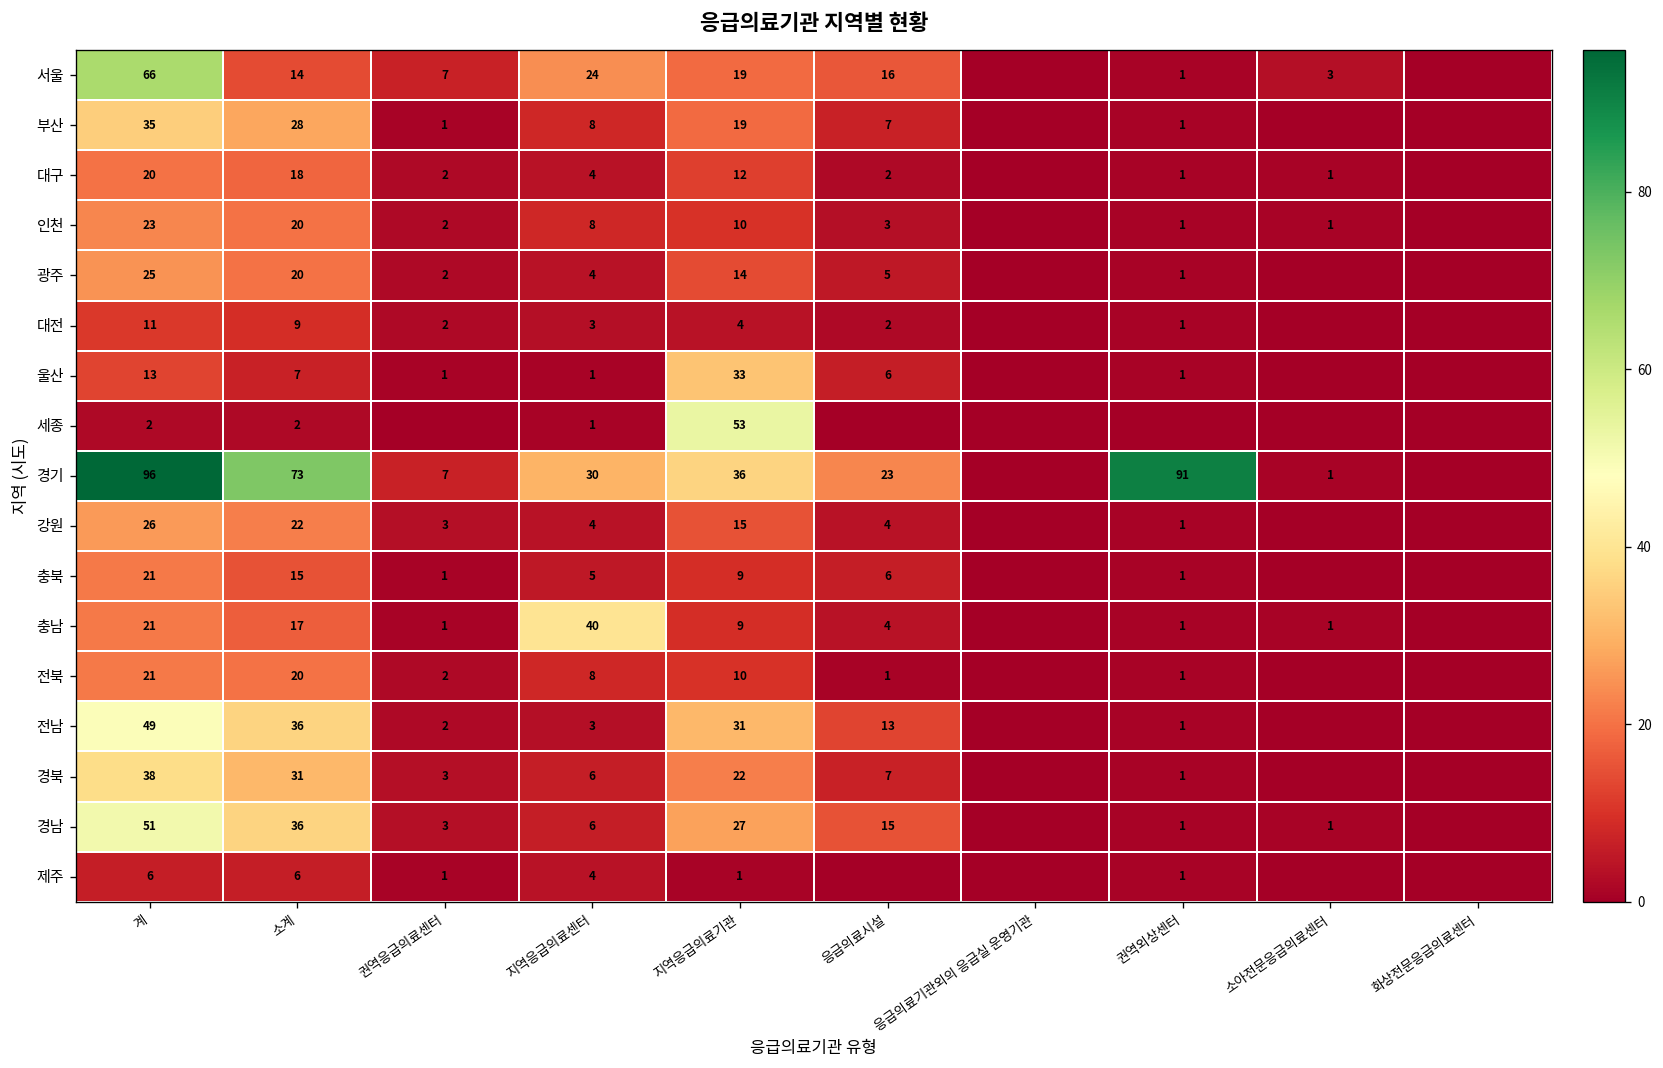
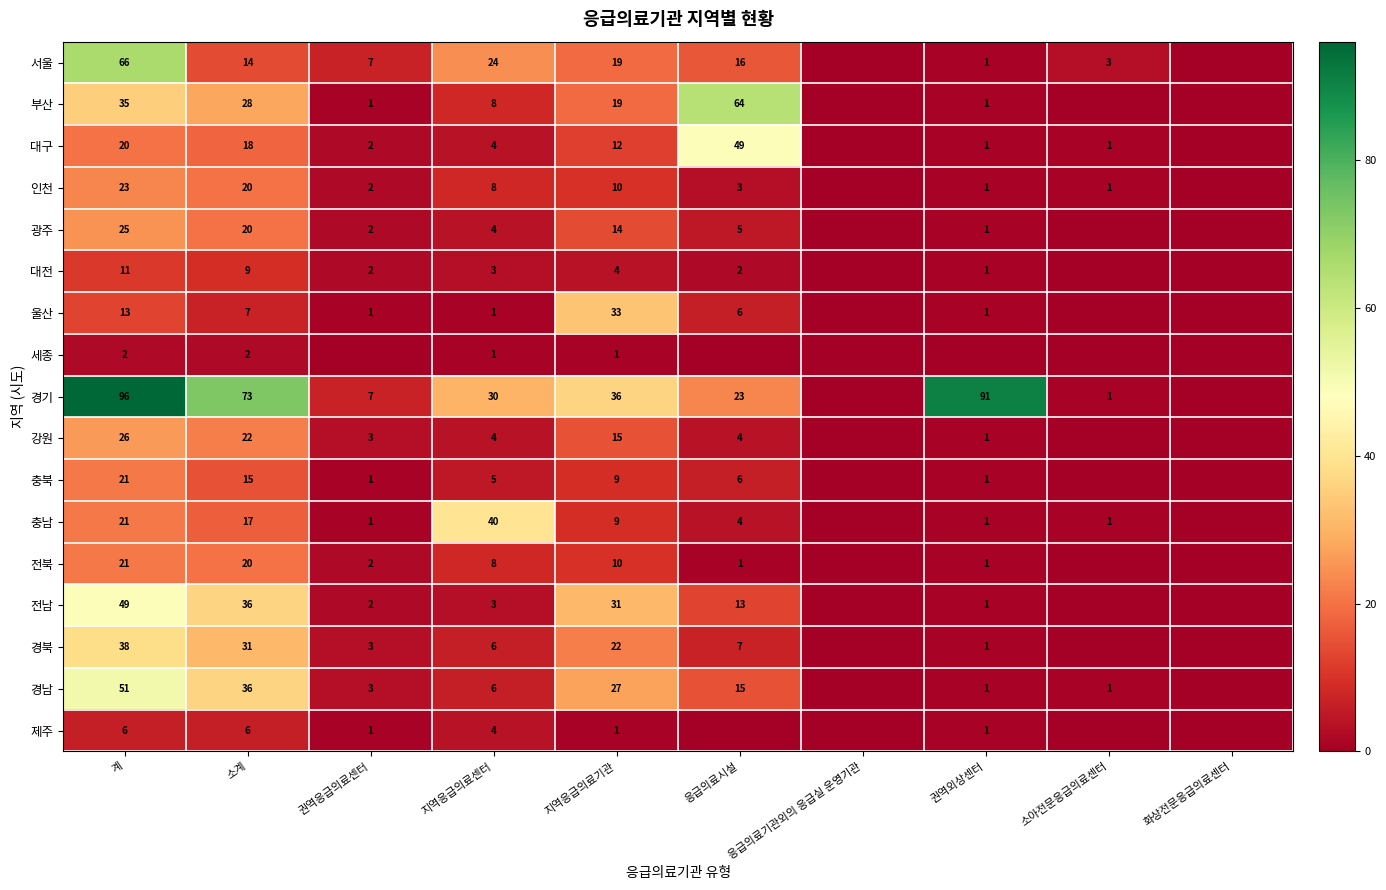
  {
    "서울": {
      "계": 66,
      "소계": 14,
      "권역응급의료센터": 7,
      "지역응급의료센터": 24,
      "지역응급의료기관": 19,
      "응급의료시설": 16,
      "권역외상센터": 1,
      "소아전문응급의료센터": 3
    },
    "부산": {
      "계": 35,
      "소계": 28,
      "권역응급의료센터": 1,
      "지역응급의료센터": 8,
      "지역응급의료기관": 19,
-     "응급의료시설": 7,
+     "응급의료시설": 64,
      "권역외상센터": 1
    },
    "대구": {
      "계": 20,
      "소계": 18,
      "권역응급의료센터": 2,
      "지역응급의료센터": 4,
      "지역응급의료기관": 12,
-     "응급의료시설": 2,
+     "응급의료시설": 49,
      "권역외상센터": 1,
      "소아전문응급의료센터": 1
    },
    "인천": {
      "계": 23,
      "소계": 20,
      "권역응급의료센터": 2,
      "지역응급의료센터": 8,
      "지역응급의료기관": 10,
      "응급의료시설": 3,
      "권역외상센터": 1,
      "소아전문응급의료센터": 1
    },
    "광주": {
      "계": 25,
      "소계": 20,
      "권역응급의료센터": 2,
      "지역응급의료센터": 4,
      "지역응급의료기관": 14,
      "응급의료시설": 5,
      "권역외상센터": 1
    },
    "대전": {
      "계": 11,
      "소계": 9,
      "권역응급의료센터": 2,
      "지역응급의료센터": 3,
      "지역응급의료기관": 4,
      "응급의료시설": 2,
      "권역외상센터": 1
    },
    "울산": {
      "계": 13,
      "소계": 7,
      "권역응급의료센터": 1,
      "지역응급의료센터": 1,
      "지역응급의료기관": 33,
      "응급의료시설": 6,
      "권역외상센터": 1
    },
    "세종": {
      "계": 2,
      "소계": 2,
      "지역응급의료센터": 1,
-     "지역응급의료기관": 53
+     "지역응급의료기관": 1
    },
    "경기": {
      "계": 96,
      "소계": 73,
      "권역응급의료센터": 7,
      "지역응급의료센터": 30,
      "지역응급의료기관": 36,
      "응급의료시설": 23,
      "권역외상센터": 91,
      "소아전문응급의료센터": 1
    },
    "강원": {
      "계": 26,
      "소계": 22,
      "권역응급의료센터": 3,
      "지역응급의료센터": 4,
      "지역응급의료기관": 15,
      "응급의료시설": 4,
      "권역외상센터": 1
    },
    "충북": {
      "계": 21,
      "소계": 15,
      "권역응급의료센터": 1,
      "지역응급의료센터": 5,
      "지역응급의료기관": 9,
      "응급의료시설": 6,
      "권역외상센터": 1
    },
    "충남": {
      "계": 21,
      "소계": 17,
      "권역응급의료센터": 1,
      "지역응급의료센터": 40,
      "지역응급의료기관": 9,
      "응급의료시설": 4,
      "권역외상센터": 1,
      "소아전문응급의료센터": 1
    },
    "전북": {
      "계": 21,
      "소계": 20,
      "권역응급의료센터": 2,
      "지역응급의료센터": 8,
      "지역응급의료기관": 10,
      "응급의료시설": 1,
      "권역외상센터": 1
    },
    "전남": {
      "계": 49,
      "소계": 36,
      "권역응급의료센터": 2,
      "지역응급의료센터": 3,
      "지역응급의료기관": 31,
      "응급의료시설": 13,
      "권역외상센터": 1
    },
    "경북": {
      "계": 38,
      "소계": 31,
      "권역응급의료센터": 3,
      "지역응급의료센터": 6,
      "지역응급의료기관": 22,
      "응급의료시설": 7,
      "권역외상센터": 1
    },
    "경남": {
      "계": 51,
      "소계": 36,
      "권역응급의료센터": 3,
      "지역응급의료센터": 6,
      "지역응급의료기관": 27,
      "응급의료시설": 15,
      "권역외상센터": 1,
      "소아전문응급의료센터": 1
    },
    "제주": {
      "계": 6,
      "소계": 6,
      "권역응급의료센터": 1,
      "지역응급의료센터": 4,
      "지역응급의료기관": 1,
      "권역외상센터": 1
    }
  }
